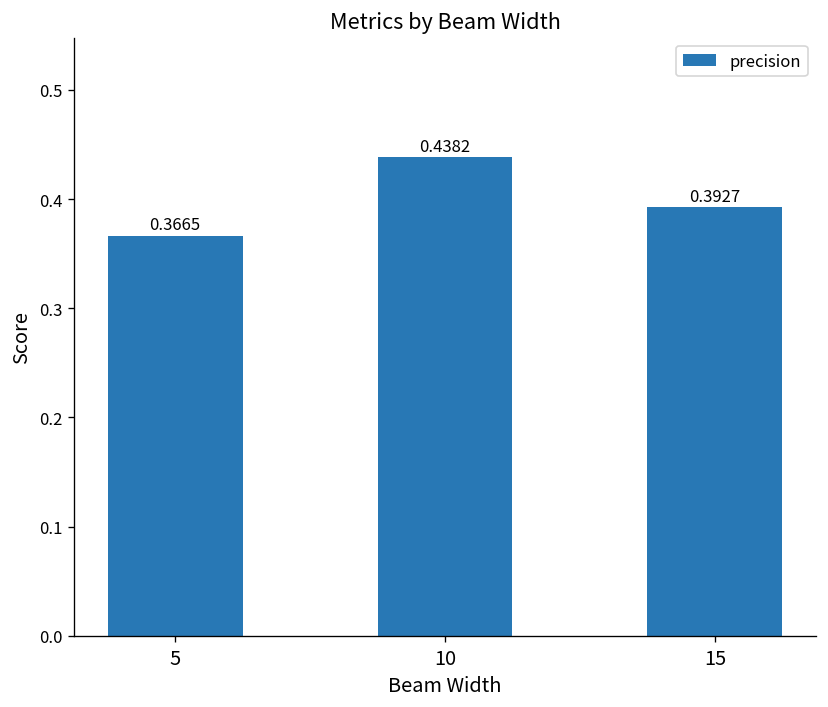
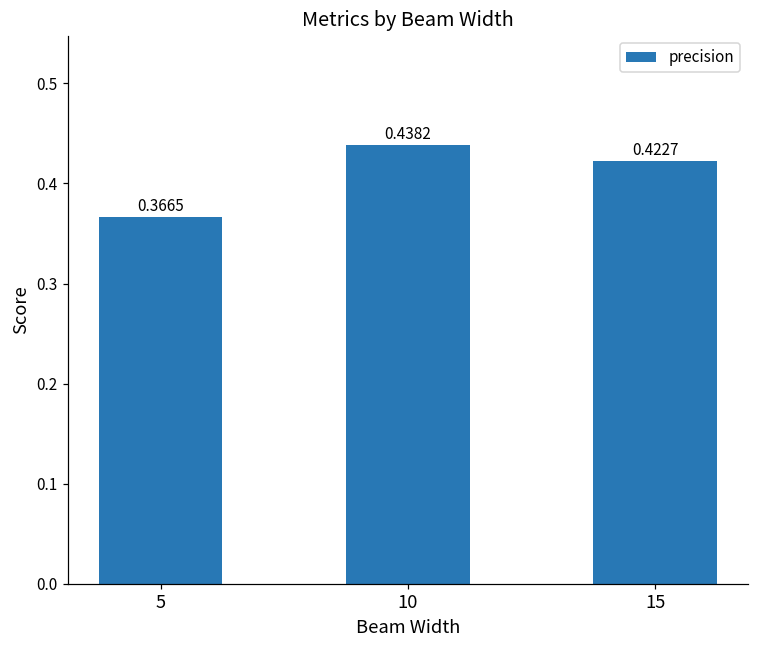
  {
    "5": 0.3665,
    "10": 0.4382,
-   "15": 0.3927
+   "15": 0.4227
  }
